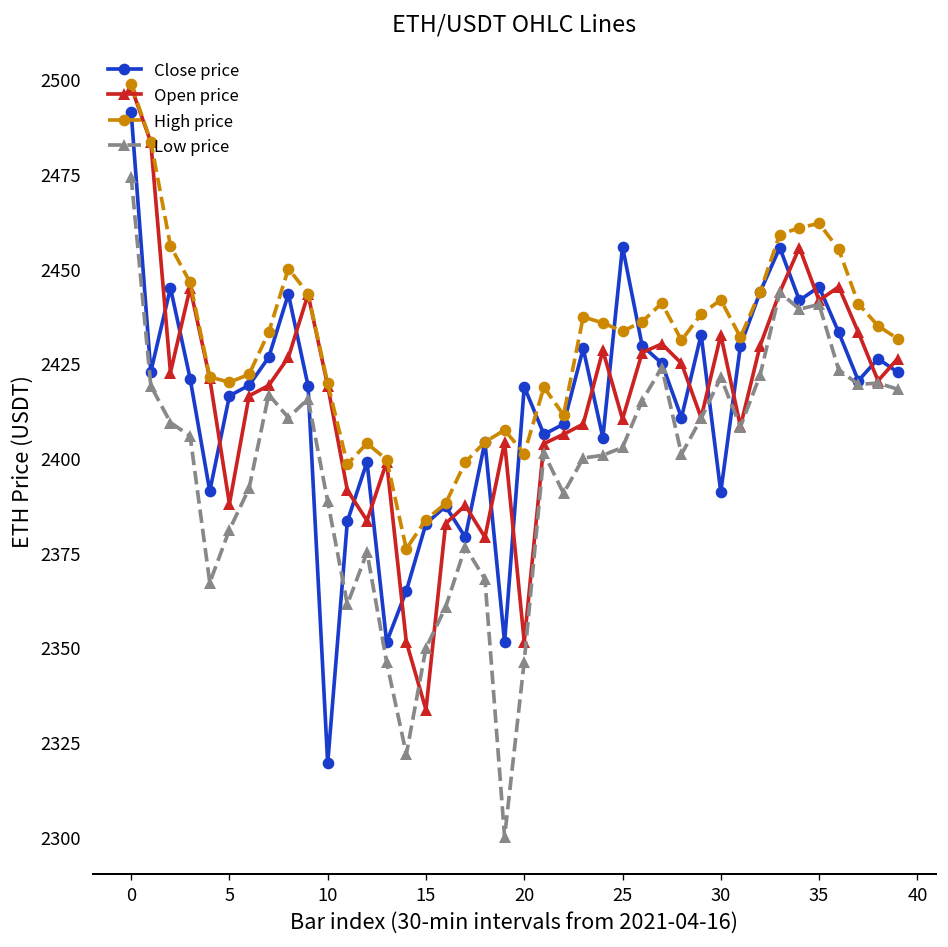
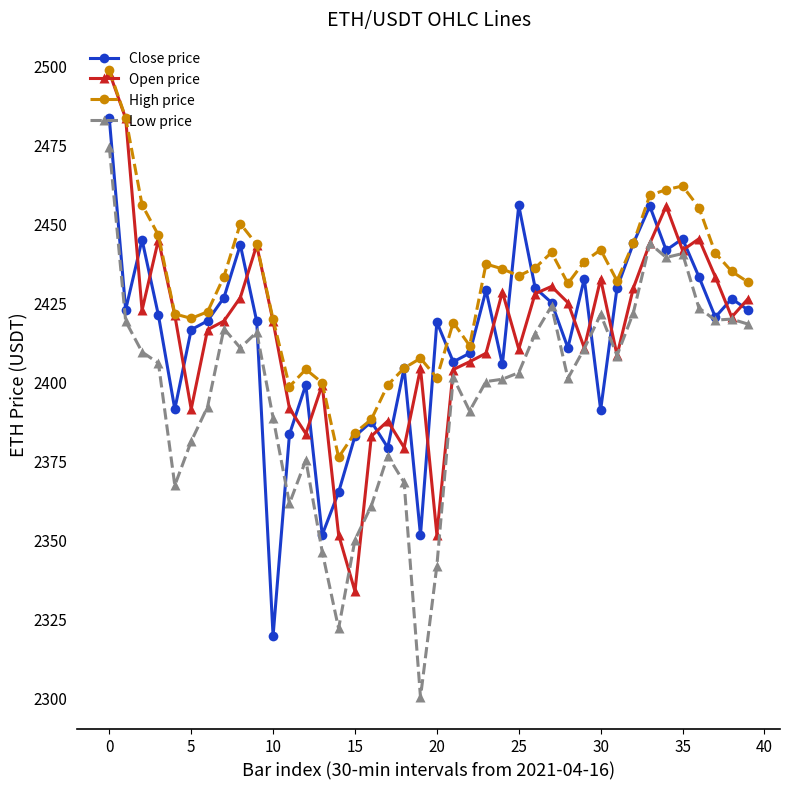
  {
    "Close price": {
-     "0": 2491,
+     "0": 2483,
      "5": 2416,
      "10": 2319,
      "15": 2383,
      "20": 2419,
      "25": 2456,
      "30": 2391,
      "35": 2445
    },
    "Open price": {
-     "5": 2388,
+     "5": 2391,
      "15": 2334,
      "20": 2351,
      "25": 2410,
      "30": 2432,
      "35": 2442
    },
    "High price": {
      "5": 2420,
      "15": 2384,
      "20": 2401,
      "25": 2433,
      "30": 2442,
      "35": 2462
    },
    "Low price": {
      "0": 2474,
      "5": 2381,
      "10": 2389,
      "15": 2350,
-     "20": 2346,
+     "20": 2342,
      "25": 2403,
      "30": 2421,
      "35": 2441
    }
  }
